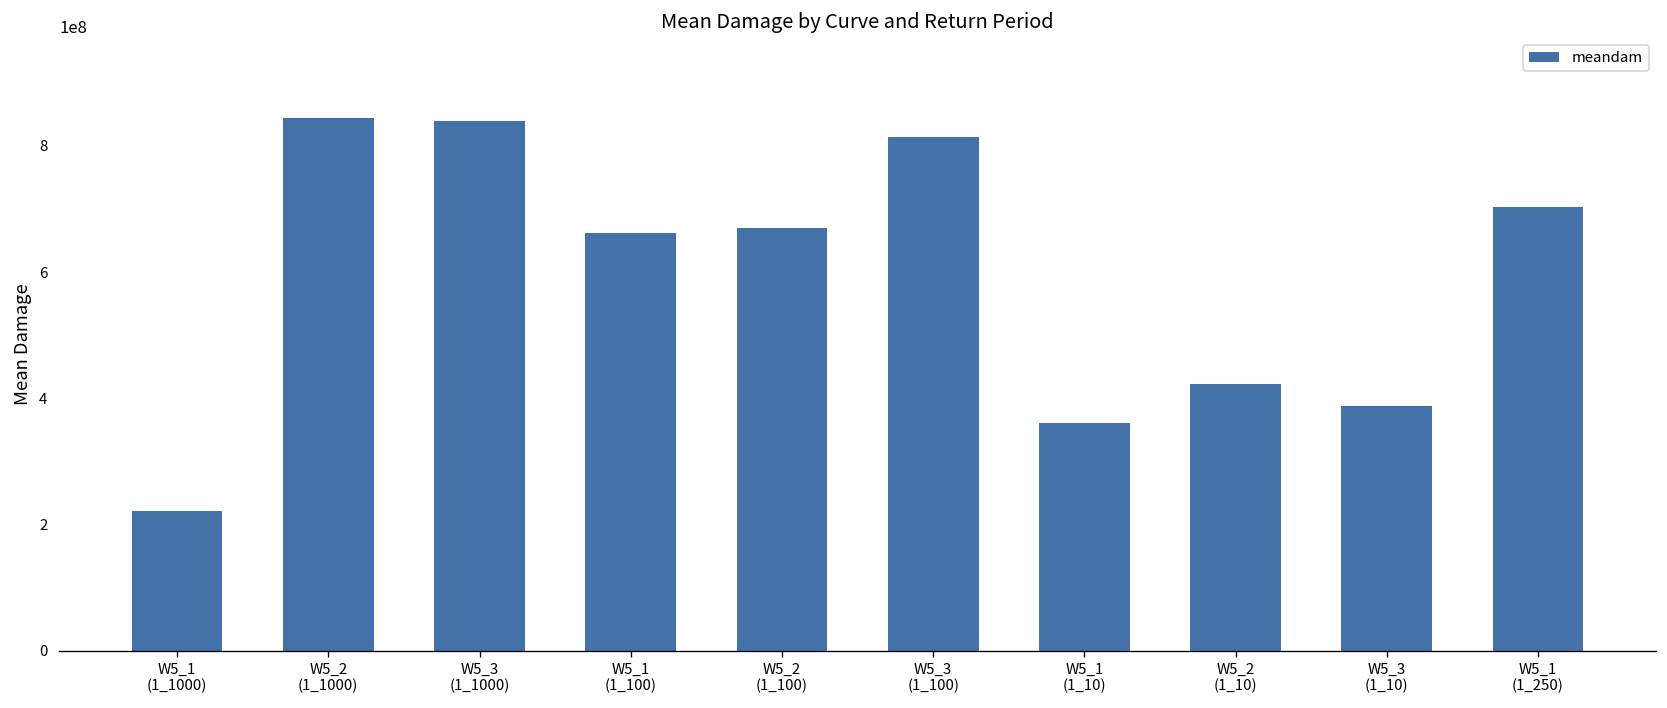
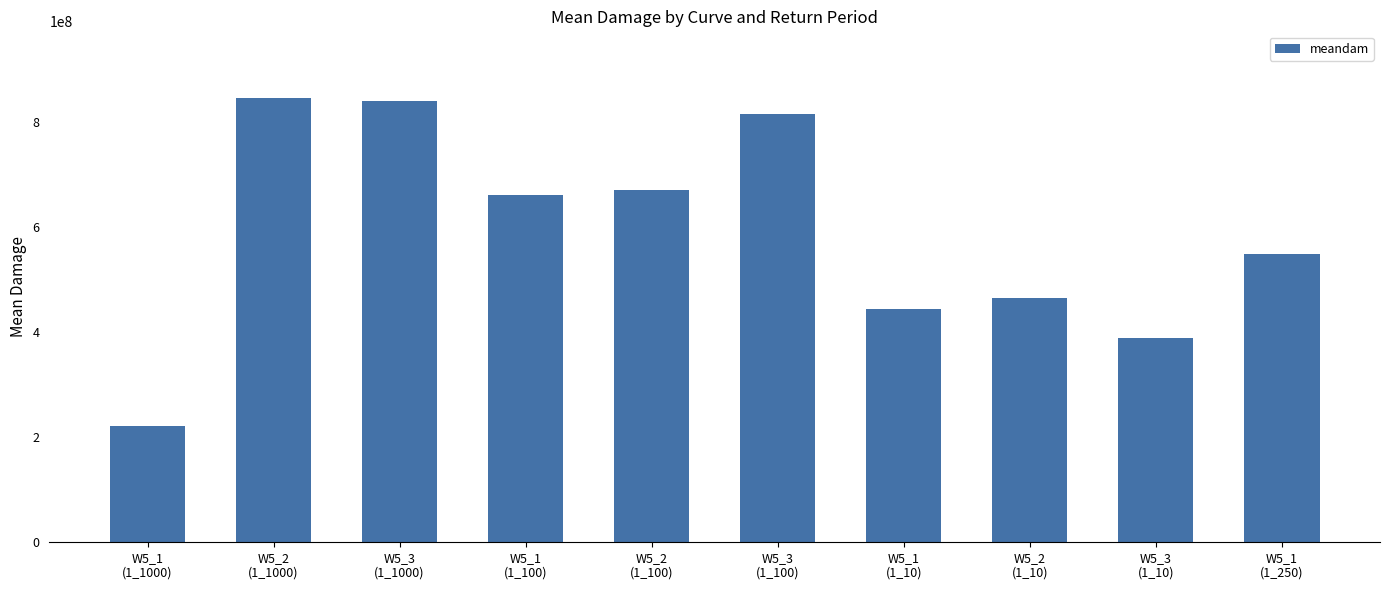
  {
    "W5_1 (1_1000)": 220000000,
    "W5_2 (1_1000)": 850000000,
    "W5_3 (1_1000)": 840000000,
    "W5_1 (1_100)": 660000000,
    "W5_2 (1_100)": 670000000,
    "W5_3 (1_100)": 810000000,
-   "W5_1 (1_10)": 360000000,
-   "W5_2 (1_10)": 420000000,
+   "W5_1 (1_10)": 440000000,
+   "W5_2 (1_10)": 470000000,
    "W5_3 (1_10)": 390000000,
-   "W5_1 (1_250)": 700000000
+   "W5_1 (1_250)": 550000000
  }
